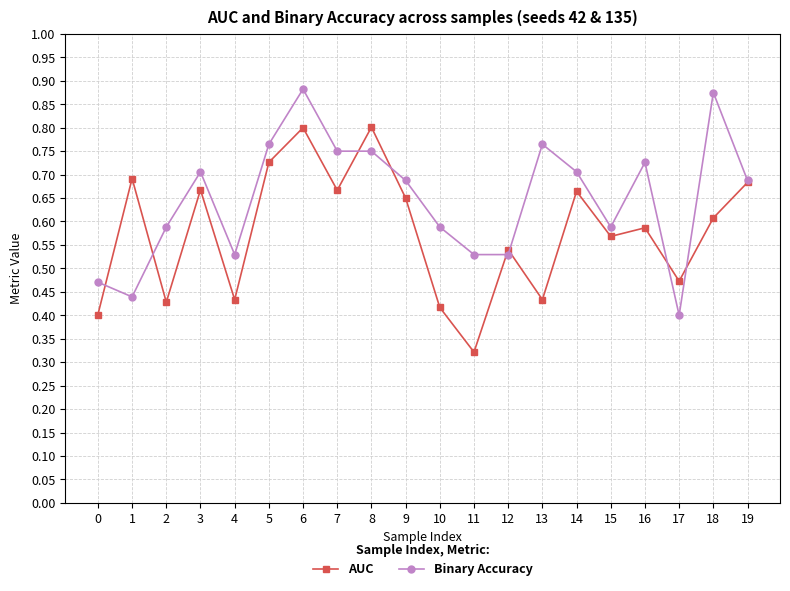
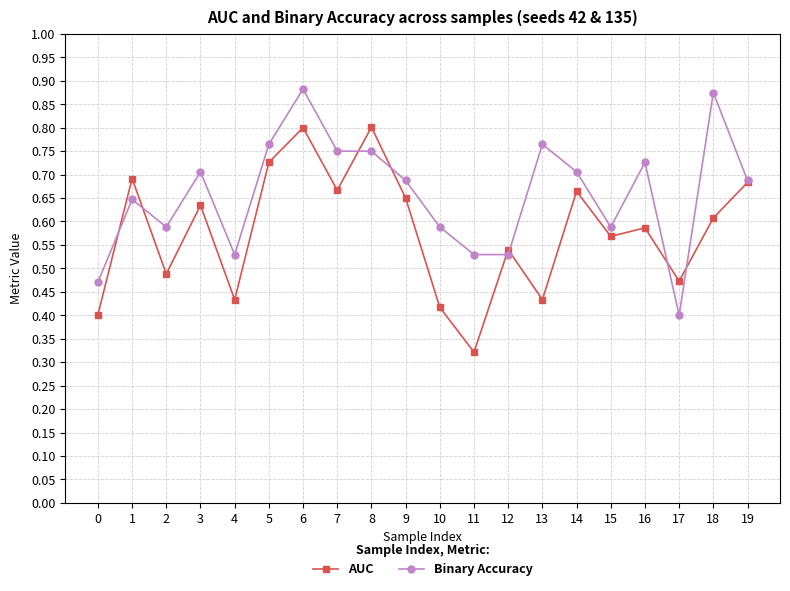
  {
    "AUC": {
      "0": 0.40,
      "1": 0.69,
-     "2": 0.43,
-     "3": 0.67,
+     "2": 0.49,
+     "3": 0.63,
      "4": 0.43,
      "5": 0.73,
      "6": 0.80,
      "7": 0.67,
      "8": 0.80,
      "9": 0.65,
      "10": 0.42,
      "11": 0.32,
      "12": 0.54,
      "13": 0.43,
      "14": 0.66,
      "15": 0.57,
      "16": 0.59,
      "17": 0.47,
      "18": 0.61
    },
    "Binary Accuracy": {
      "0": 0.47,
-     "1": 0.44,
+     "1": 0.65,
      "2": 0.59,
      "3": 0.71,
      "4": 0.53,
      "5": 0.76,
      "6": 0.88,
      "7": 0.75,
      "8": 0.75,
      "9": 0.69,
      "10": 0.59,
      "11": 0.53,
      "12": 0.53,
      "13": 0.76,
      "14": 0.71,
      "15": 0.59,
      "16": 0.73,
      "17": 0.40,
      "18": 0.88
    }
  }
